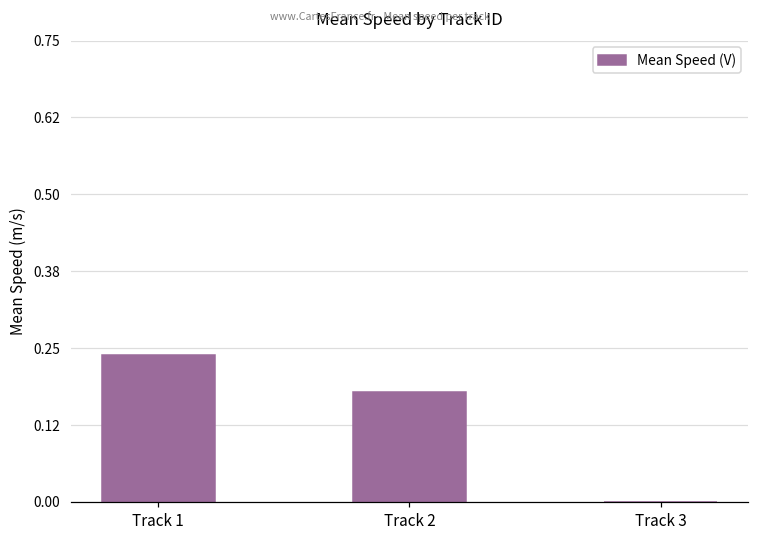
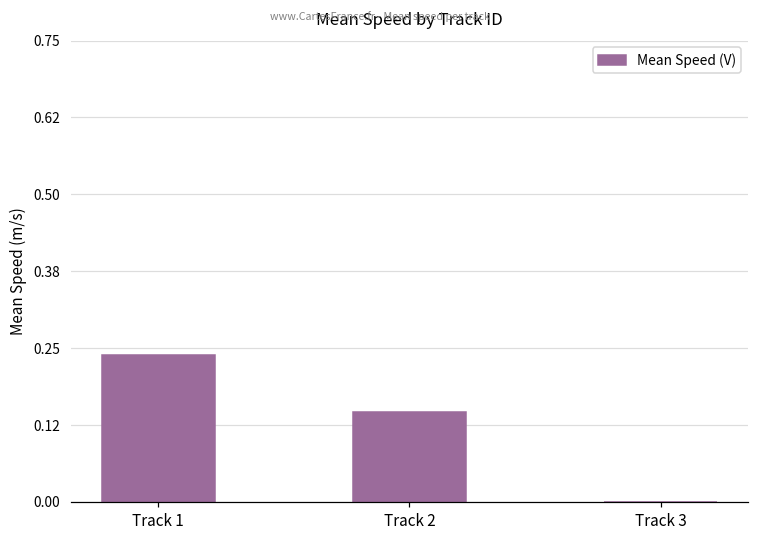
  {
    "Track 1": 0.24,
-   "Track 2": 0.18,
+   "Track 2": 0.15,
    "Track 3": 0.00
  }
